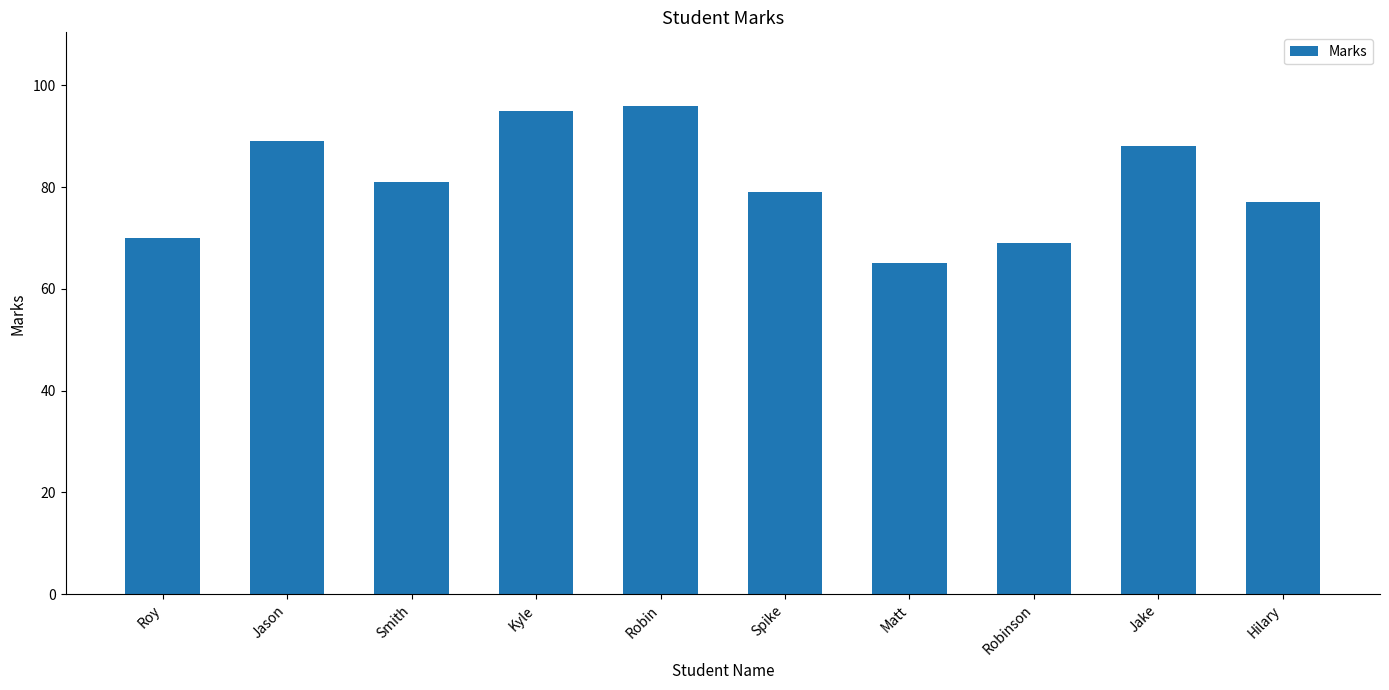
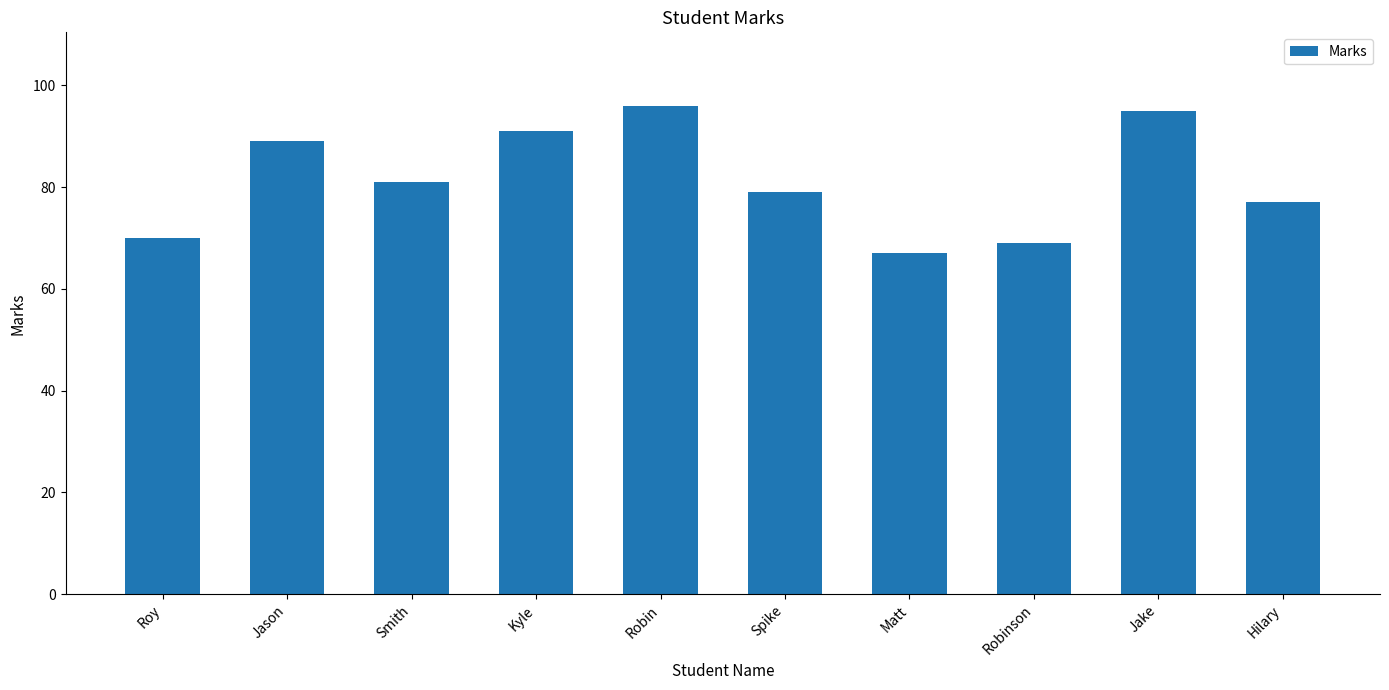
  {
    "Roy": 70,
    "Jason": 89,
    "Smith": 81,
-   "Kyle": 95,
+   "Kyle": 91,
    "Robin": 96,
    "Spike": 79,
-   "Matt": 65,
+   "Matt": 67,
    "Robinson": 69,
-   "Jake": 88,
+   "Jake": 95,
    "Hilary": 77
  }
